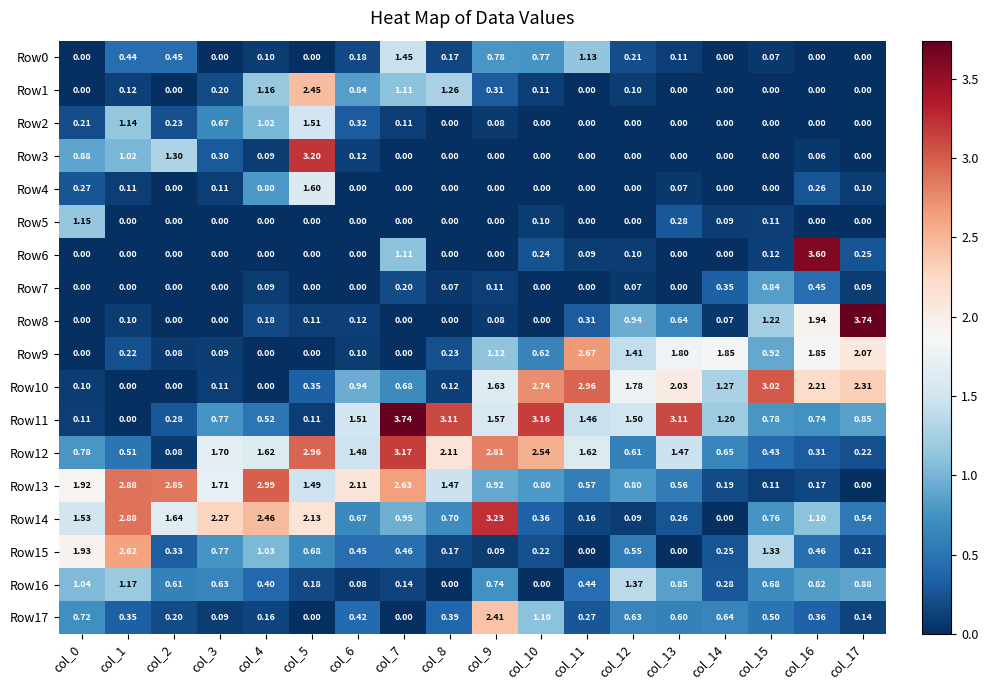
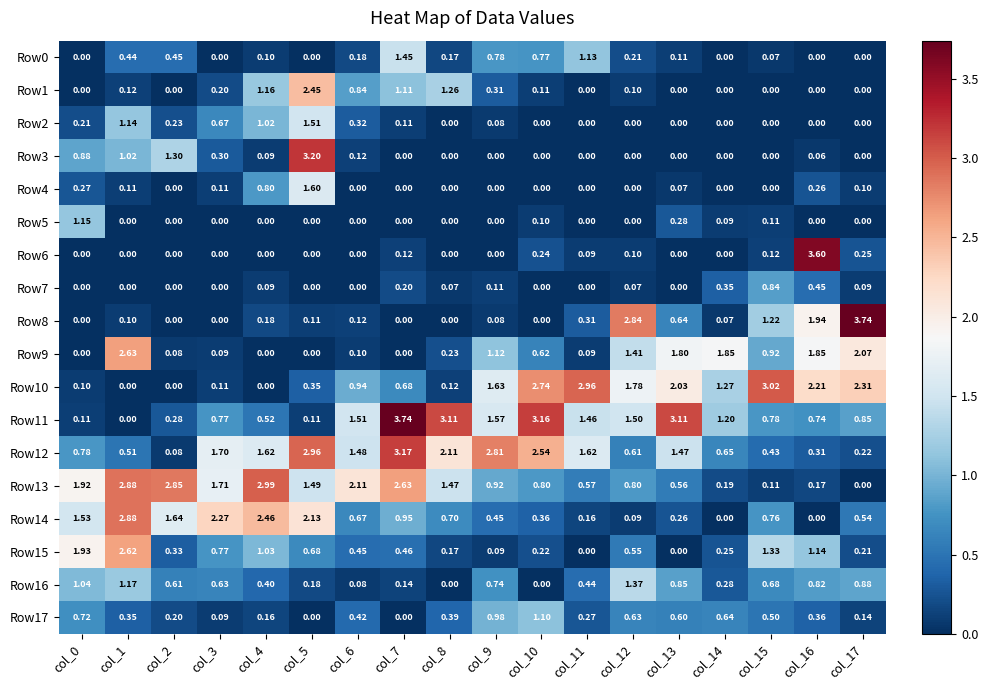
  {
    "Row6": {
      "col_0": 0.00,
      "col_1": 0.00,
      "col_2": 0.00,
      "col_3": 0.00,
      "col_4": 0.00,
      "col_5": 0.00,
      "col_6": 0.00,
-     "col_7": 1.11,
+     "col_7": 0.12,
      "col_8": 0.00,
      "col_9": 0.00,
      "col_10": 0.24,
      "col_11": 0.09,
      "col_12": 0.10,
      "col_13": 0.00,
      "col_14": 0.00,
      "col_15": 0.12,
      "col_16": 3.60,
      "col_17": 0.25
    },
    "Row8": {
      "col_0": 0.00,
      "col_1": 0.10,
      "col_2": 0.00,
      "col_3": 0.00,
      "col_4": 0.18,
      "col_5": 0.11,
      "col_6": 0.12,
      "col_7": 0.00,
      "col_8": 0.00,
      "col_9": 0.08,
      "col_10": 0.00,
      "col_11": 0.31,
-     "col_12": 0.94,
+     "col_12": 2.84,
      "col_13": 0.64,
      "col_14": 0.07,
      "col_15": 1.22,
      "col_16": 1.94,
      "col_17": 3.74
    },
    "Row9": {
      "col_0": 0.00,
-     "col_1": 0.22,
+     "col_1": 2.63,
      "col_2": 0.08,
      "col_3": 0.09,
      "col_4": 0.00,
      "col_5": 0.00,
      "col_6": 0.10,
      "col_7": 0.00,
      "col_8": 0.23,
      "col_9": 1.12,
      "col_10": 0.62,
-     "col_11": 2.67,
+     "col_11": 0.09,
      "col_12": 1.41,
      "col_13": 1.80,
      "col_14": 1.85,
      "col_15": 0.92,
      "col_16": 1.85,
      "col_17": 2.07
    },
    "Row14": {
      "col_0": 1.53,
      "col_1": 2.88,
      "col_2": 1.64,
      "col_3": 2.27,
      "col_4": 2.46,
      "col_5": 2.13,
      "col_6": 0.67,
      "col_7": 0.95,
      "col_8": 0.70,
-     "col_9": 3.23,
+     "col_9": 0.45,
      "col_10": 0.36,
      "col_11": 0.16,
      "col_12": 0.09,
      "col_13": 0.26,
      "col_14": 0.00,
      "col_15": 0.76,
-     "col_16": 1.10,
+     "col_16": 0.00,
      "col_17": 0.54
    },
    "Row15": {
      "col_0": 1.93,
      "col_1": 2.62,
      "col_2": 0.33,
      "col_3": 0.77,
      "col_4": 1.03,
      "col_5": 0.68,
      "col_6": 0.45,
      "col_7": 0.46,
      "col_8": 0.17,
      "col_9": 0.09,
      "col_10": 0.22,
      "col_11": 0.00,
      "col_12": 0.55,
      "col_13": 0.00,
      "col_14": 0.25,
      "col_15": 1.33,
-     "col_16": 0.46,
+     "col_16": 1.14,
      "col_17": 0.21
    },
    "Row17": {
      "col_0": 0.72,
      "col_1": 0.35,
      "col_2": 0.20,
      "col_3": 0.09,
      "col_4": 0.16,
      "col_5": 0.00,
      "col_6": 0.42,
      "col_7": 0.00,
      "col_8": 0.39,
-     "col_9": 2.41,
+     "col_9": 0.98,
      "col_10": 1.10,
      "col_11": 0.27,
      "col_12": 0.63,
      "col_13": 0.60,
      "col_14": 0.64,
      "col_15": 0.50,
      "col_16": 0.36,
      "col_17": 0.14
    }
  }
